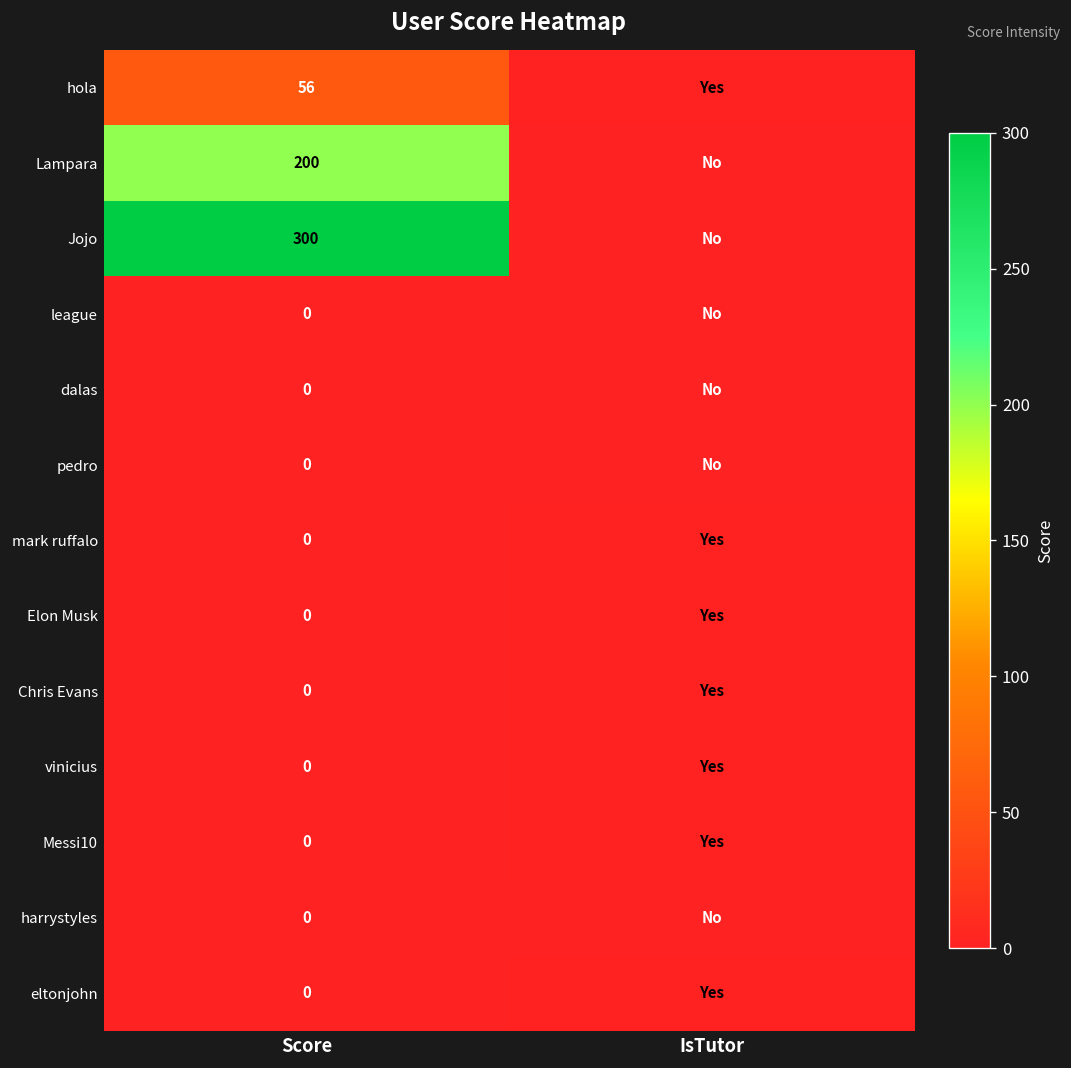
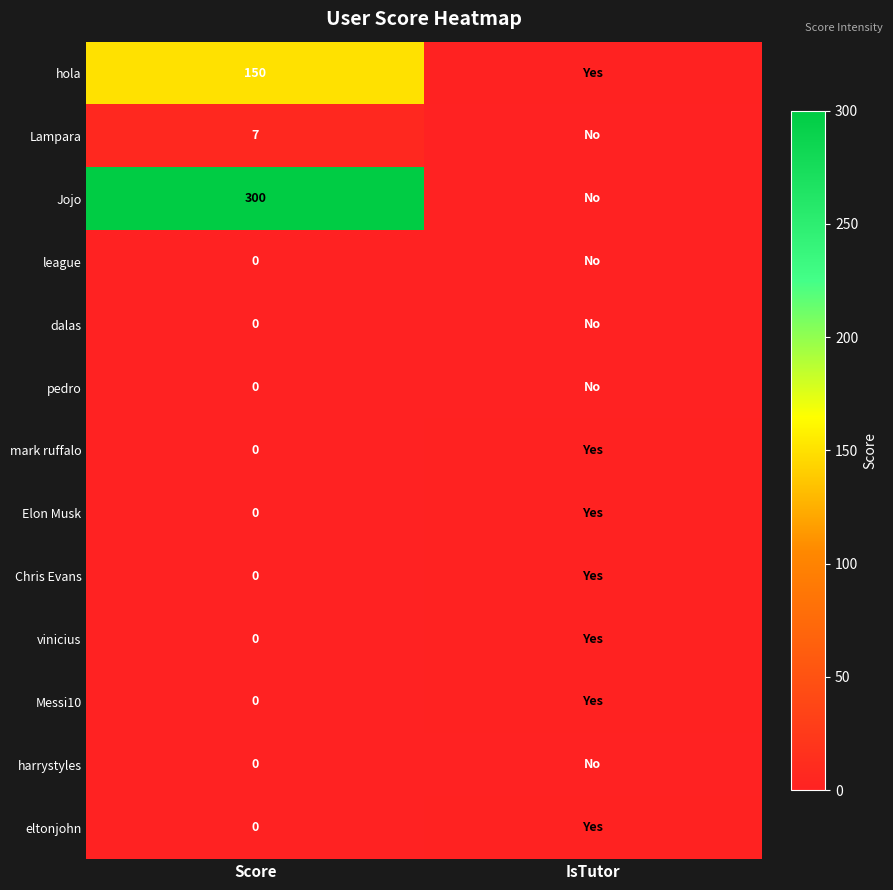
  {
    "hola": {
-     "Score": 56
+     "Score": 150
    },
    "Lampara": {
-     "Score": 200
+     "Score": 7
    },
    "Jojo": {
      "Score": 300
    },
    "league": {
      "Score": 0
    },
    "dalas": {
      "Score": 0
    },
    "pedro": {
      "Score": 0
    },
    "mark ruffalo": {
      "Score": 0
    },
    "Elon Musk": {
      "Score": 0
    },
    "Chris Evans": {
      "Score": 0
    },
    "vinicius": {
      "Score": 0
    },
    "Messi10": {
      "Score": 0
    },
    "harrystyles": {
      "Score": 0
    },
    "eltonjohn": {
      "Score": 0
    }
  }
